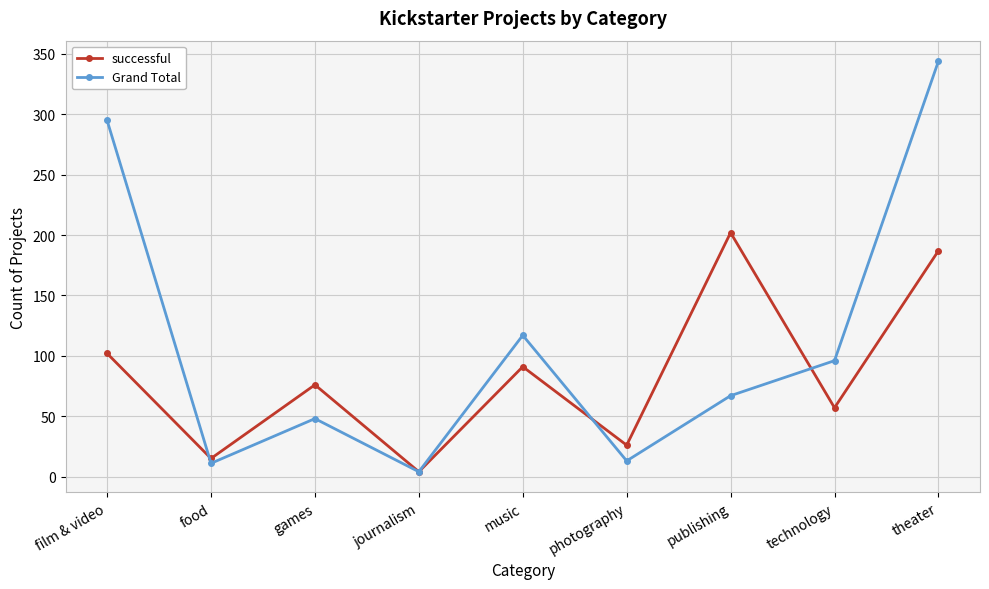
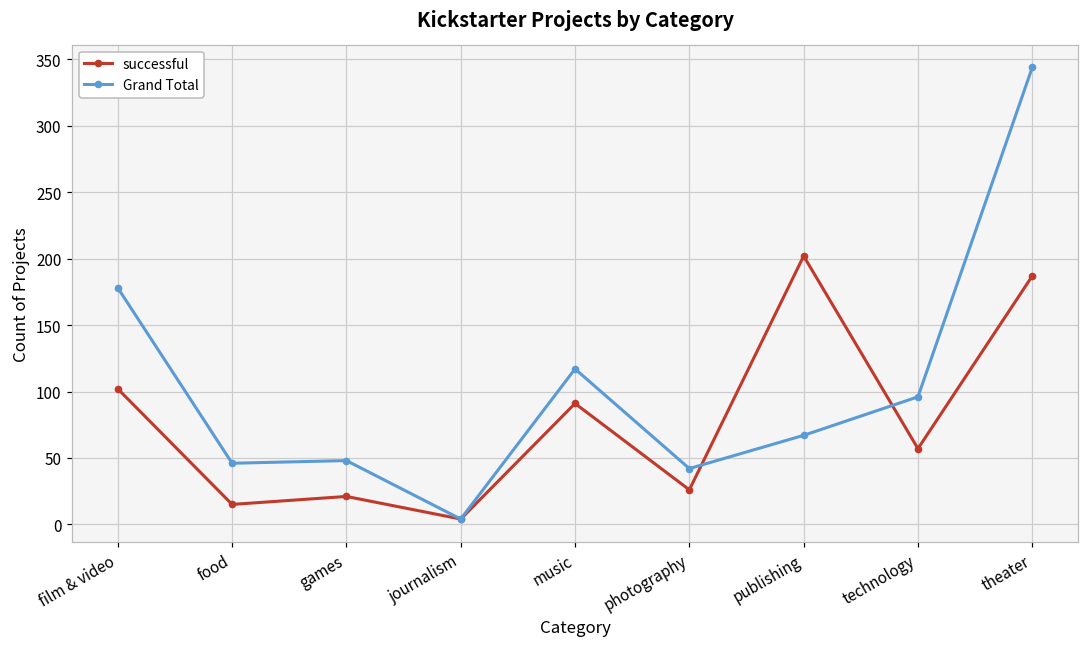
  {
    "successful": {
      "film & video": 102,
      "food": 15,
-     "games": 76,
+     "games": 21,
      "music": 91,
      "photography": 26,
      "publishing": 202,
      "technology": 57,
      "theater": 187
    },
    "Grand Total": {
-     "film & video": 295,
-     "food": 11,
+     "film & video": 178,
+     "food": 46,
      "games": 48,
      "music": 117,
-     "photography": 13,
+     "photography": 42,
      "publishing": 67,
      "technology": 96,
      "theater": 344
    }
  }
